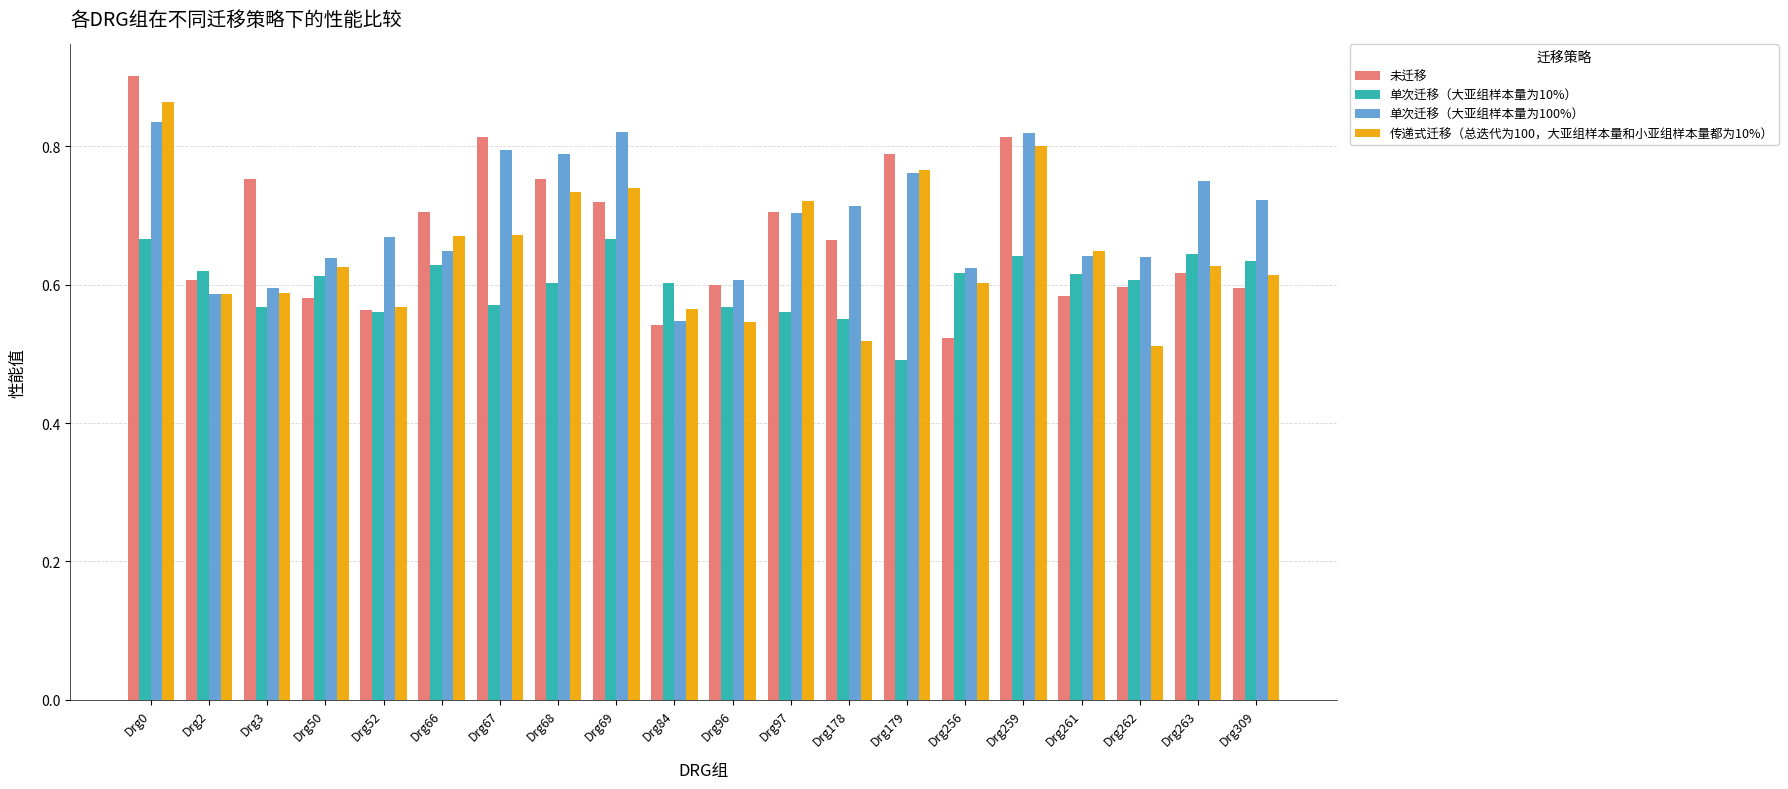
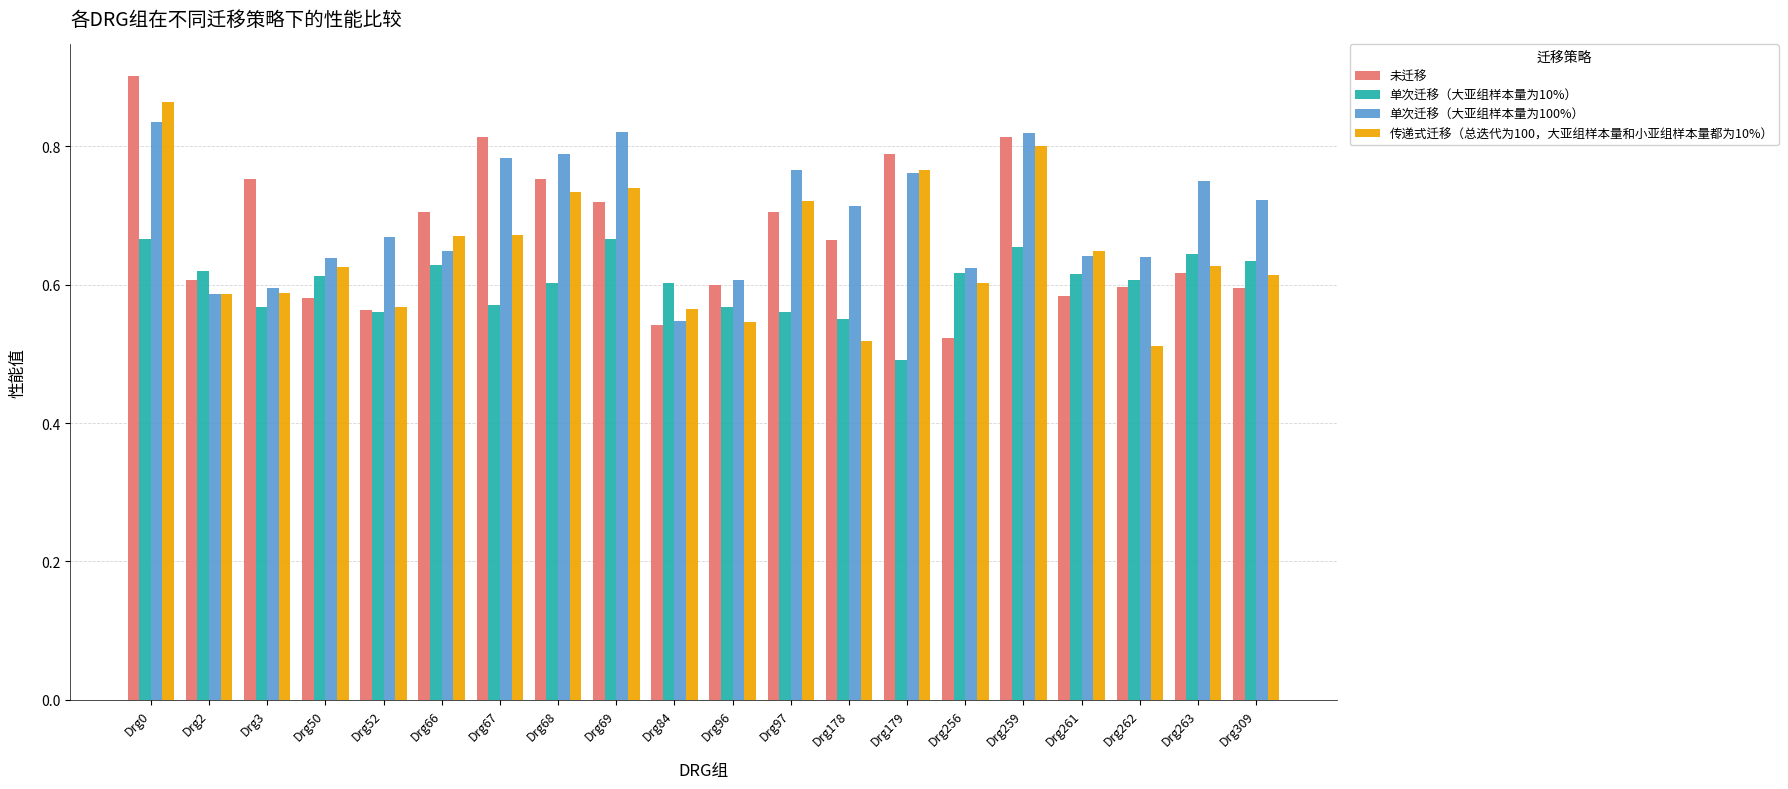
  {
    "未迁移": {
      "Drg0": 0.90,
      "Drg2": 0.61,
      "Drg3": 0.75,
      "Drg50": 0.58,
      "Drg52": 0.56,
      "Drg66": 0.71,
      "Drg67": 0.81,
      "Drg68": 0.75,
      "Drg69": 0.72,
      "Drg84": 0.54,
      "Drg96": 0.60,
      "Drg97": 0.71,
      "Drg178": 0.66,
      "Drg179": 0.79,
      "Drg256": 0.52,
      "Drg259": 0.81,
      "Drg261": 0.58,
      "Drg262": 0.60,
      "Drg263": 0.62,
      "Drg309": 0.60
    },
    "单次迁移（大亚组样本量为10%）": {
      "Drg0": 0.67,
      "Drg2": 0.62,
      "Drg3": 0.57,
      "Drg50": 0.61,
      "Drg52": 0.56,
      "Drg66": 0.63,
      "Drg67": 0.57,
      "Drg68": 0.60,
      "Drg69": 0.67,
      "Drg84": 0.60,
      "Drg96": 0.57,
      "Drg97": 0.56,
      "Drg178": 0.55,
      "Drg179": 0.49,
      "Drg256": 0.62,
-     "Drg259": 0.64,
+     "Drg259": 0.66,
      "Drg261": 0.62,
      "Drg262": 0.61,
      "Drg263": 0.65,
      "Drg309": 0.63
    },
    "单次迁移（大亚组样本量为100%）": {
      "Drg0": 0.84,
      "Drg2": 0.59,
      "Drg3": 0.60,
      "Drg50": 0.64,
      "Drg52": 0.67,
      "Drg66": 0.65,
-     "Drg67": 0.80,
+     "Drg67": 0.78,
      "Drg68": 0.79,
      "Drg69": 0.82,
      "Drg84": 0.55,
      "Drg96": 0.61,
-     "Drg97": 0.70,
+     "Drg97": 0.77,
      "Drg178": 0.71,
      "Drg179": 0.76,
      "Drg256": 0.62,
      "Drg259": 0.82,
      "Drg261": 0.64,
      "Drg262": 0.64,
      "Drg263": 0.75,
      "Drg309": 0.72
    },
    "传递式迁移（总迭代为100，大亚组样本量和小亚组样本量都为10%）": {
      "Drg0": 0.86,
      "Drg2": 0.59,
      "Drg3": 0.59,
      "Drg50": 0.63,
      "Drg52": 0.57,
      "Drg66": 0.67,
      "Drg67": 0.67,
      "Drg68": 0.73,
      "Drg69": 0.74,
      "Drg84": 0.57,
      "Drg96": 0.55,
      "Drg97": 0.72,
      "Drg178": 0.52,
      "Drg179": 0.77,
      "Drg256": 0.60,
      "Drg259": 0.80,
      "Drg261": 0.65,
      "Drg262": 0.51,
      "Drg263": 0.63,
      "Drg309": 0.61
    }
  }
